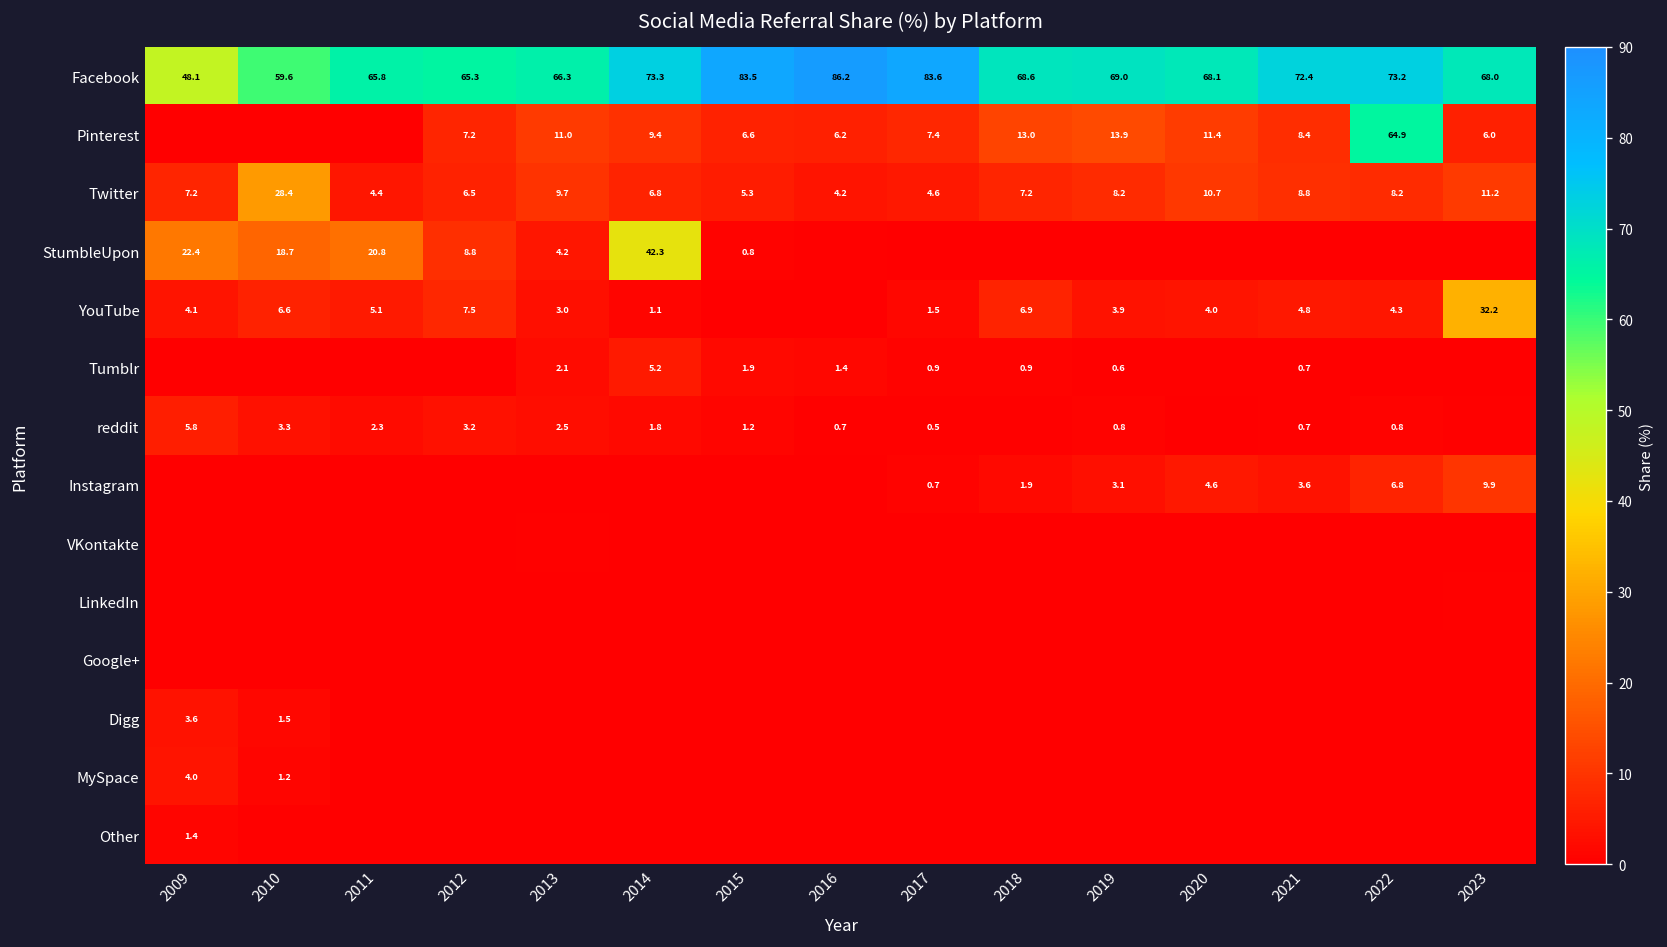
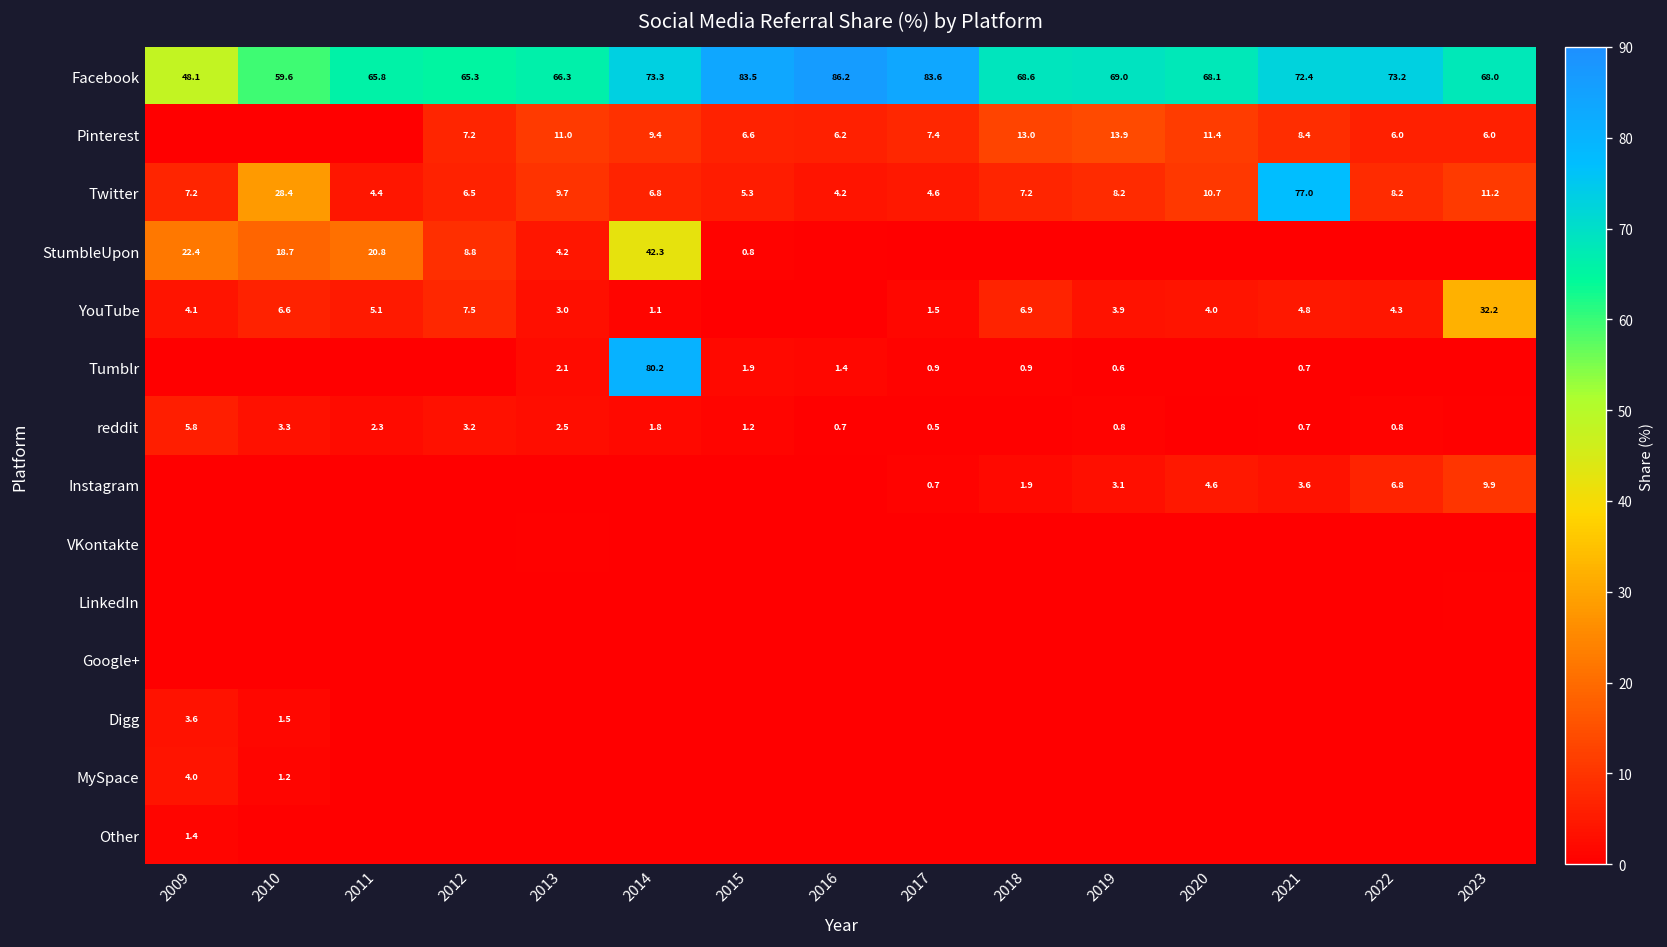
  {
    "Facebook": {
      "2009": 48.1,
      "2010": 59.6,
      "2011": 65.8,
      "2012": 65.3,
      "2013": 66.3,
      "2014": 73.3,
      "2015": 83.5,
      "2016": 86.2,
      "2017": 83.6,
      "2018": 68.6,
      "2019": 69.0,
      "2020": 68.1,
      "2021": 72.4,
      "2022": 73.2,
      "2023": 68.0
    },
    "Pinterest": {
      "2012": 7.2,
      "2013": 11.0,
      "2014": 9.4,
      "2015": 6.6,
      "2016": 6.2,
      "2017": 7.4,
      "2018": 13.0,
      "2019": 13.9,
      "2020": 11.4,
      "2021": 8.4,
-     "2022": 64.9,
+     "2022": 6.0,
      "2023": 6.0
    },
    "Twitter": {
      "2009": 7.2,
      "2010": 28.4,
      "2011": 4.4,
      "2012": 6.5,
      "2013": 9.7,
      "2014": 6.8,
      "2015": 5.3,
      "2016": 4.2,
      "2017": 4.6,
      "2018": 7.2,
      "2019": 8.2,
      "2020": 10.7,
-     "2021": 8.8,
+     "2021": 77.0,
      "2022": 8.2,
      "2023": 11.2
    },
    "StumbleUpon": {
      "2009": 22.4,
      "2010": 18.7,
      "2011": 20.8,
      "2012": 8.8,
      "2013": 4.2,
      "2014": 42.3,
      "2015": 0.8
    },
    "YouTube": {
      "2009": 4.1,
      "2010": 6.6,
      "2011": 5.1,
      "2012": 7.5,
      "2013": 3.0,
      "2014": 1.1,
      "2017": 1.5,
      "2018": 6.9,
      "2019": 3.9,
      "2020": 4.0,
      "2021": 4.8,
      "2022": 4.3,
      "2023": 32.2
    },
    "Tumblr": {
      "2013": 2.1,
-     "2014": 5.2,
+     "2014": 80.2,
      "2015": 1.9,
      "2016": 1.4,
      "2017": 0.9,
      "2018": 0.9,
      "2019": 0.6,
      "2021": 0.7
    },
    "reddit": {
      "2009": 5.8,
      "2010": 3.3,
      "2011": 2.3,
      "2012": 3.2,
      "2013": 2.5,
      "2014": 1.8,
      "2015": 1.2,
      "2016": 0.7,
      "2017": 0.5,
      "2019": 0.8,
      "2021": 0.7,
      "2022": 0.8
    },
    "Instagram": {
      "2017": 0.7,
      "2018": 1.9,
      "2019": 3.1,
      "2020": 4.6,
      "2021": 3.6,
      "2022": 6.8,
      "2023": 9.9
    },
    "Digg": {
      "2009": 3.6,
      "2010": 1.5
    },
    "MySpace": {
      "2009": 4.0,
      "2010": 1.2
    },
    "Other": {
      "2009": 1.4
    }
  }
